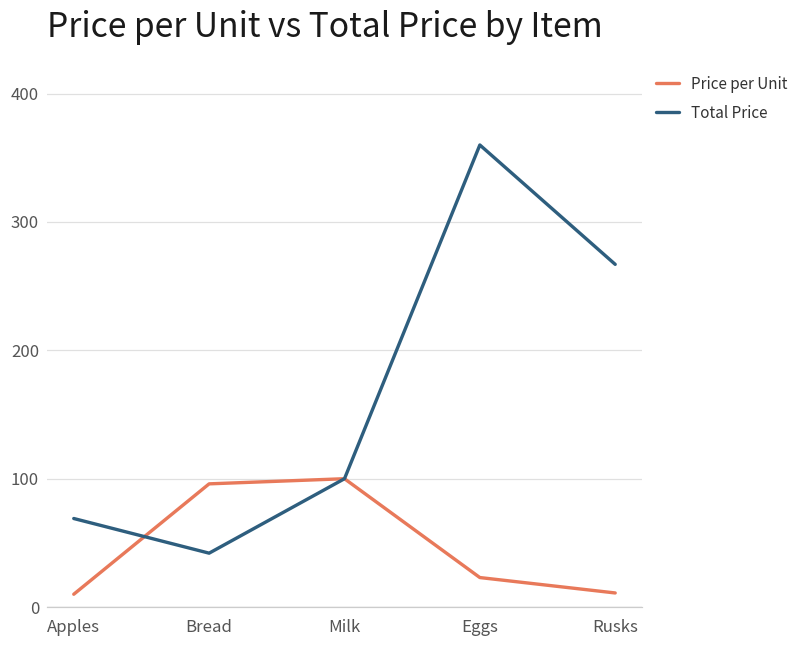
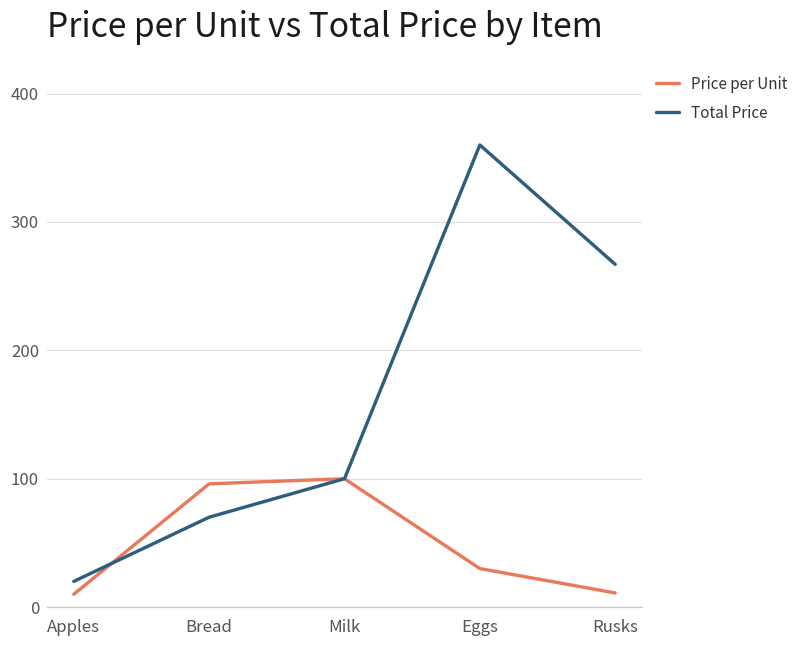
  {
    "Price per Unit": {
      "Apples": 10,
      "Bread": 96,
-     "Eggs": 23,
+     "Eggs": 30,
      "Rusks": 11
    },
    "Total Price": {
-     "Apples": 69,
-     "Bread": 42,
+     "Apples": 20,
+     "Bread": 70,
      "Eggs": 360,
      "Rusks": 267
    }
  }
